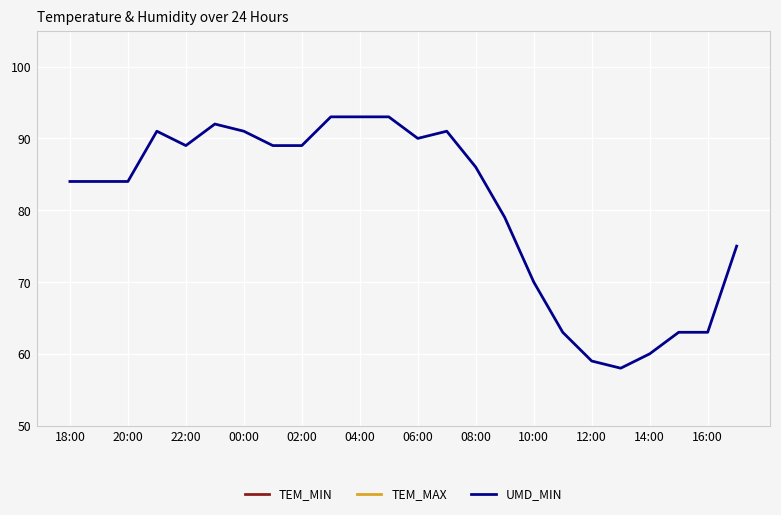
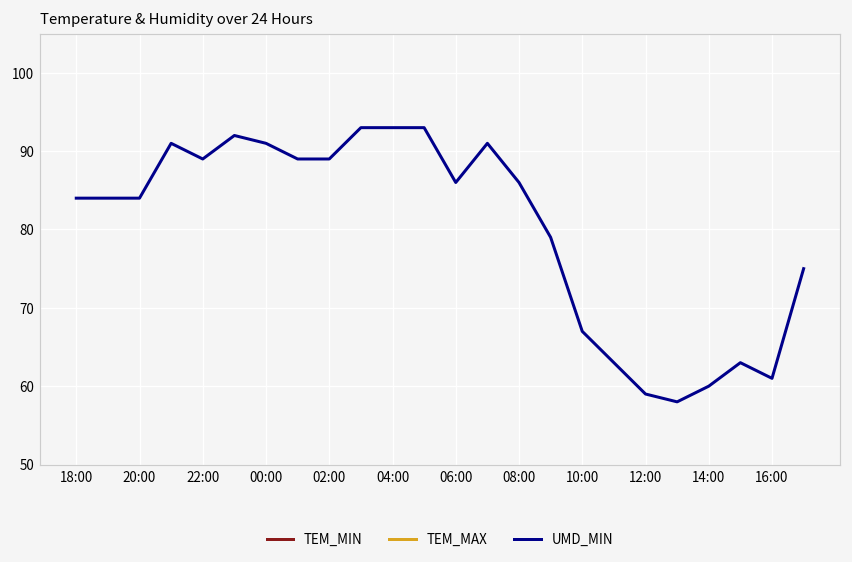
  {
    "UMD_MIN": {
      "18:00": 84,
      "20:00": 84,
      "22:00": 89,
      "00:00": 91,
      "02:00": 89,
      "04:00": 93,
-     "06:00": 90,
+     "06:00": 86,
      "08:00": 86,
-     "10:00": 70,
+     "10:00": 67,
      "12:00": 59,
      "14:00": 60,
-     "16:00": 63
+     "16:00": 61
    }
  }
